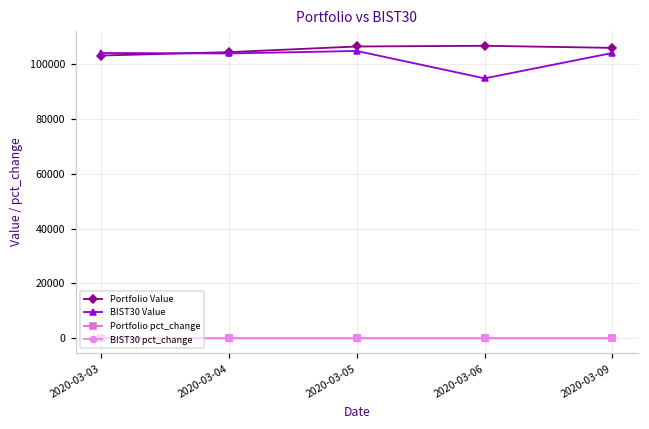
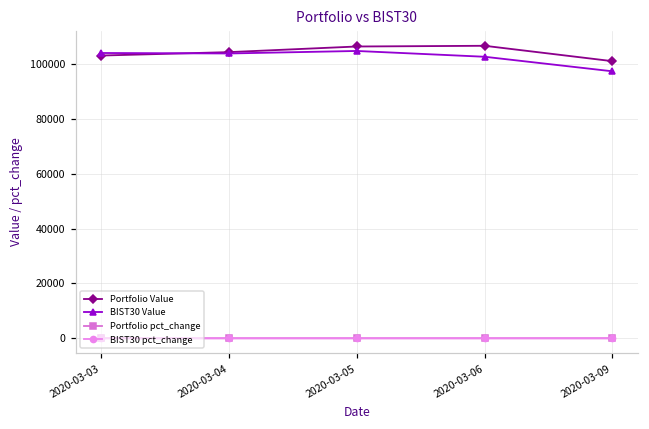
  {
    "Portfolio Value": {
      "2020-03-05": 106000,
      "2020-03-06": 107000,
-     "2020-03-09": 106000
+     "2020-03-09": 101000
    },
    "BIST30 Value": {
      "2020-03-05": 105000,
-     "2020-03-06": 95000,
-     "2020-03-09": 104000
+     "2020-03-06": 103000,
+     "2020-03-09": 97000
    },
    "BIST30 pct_change": {
      "2020-03-04": 0,
      "2020-03-05": 0,
      "2020-03-06": 0,
      "2020-03-09": 0
    }
  }
